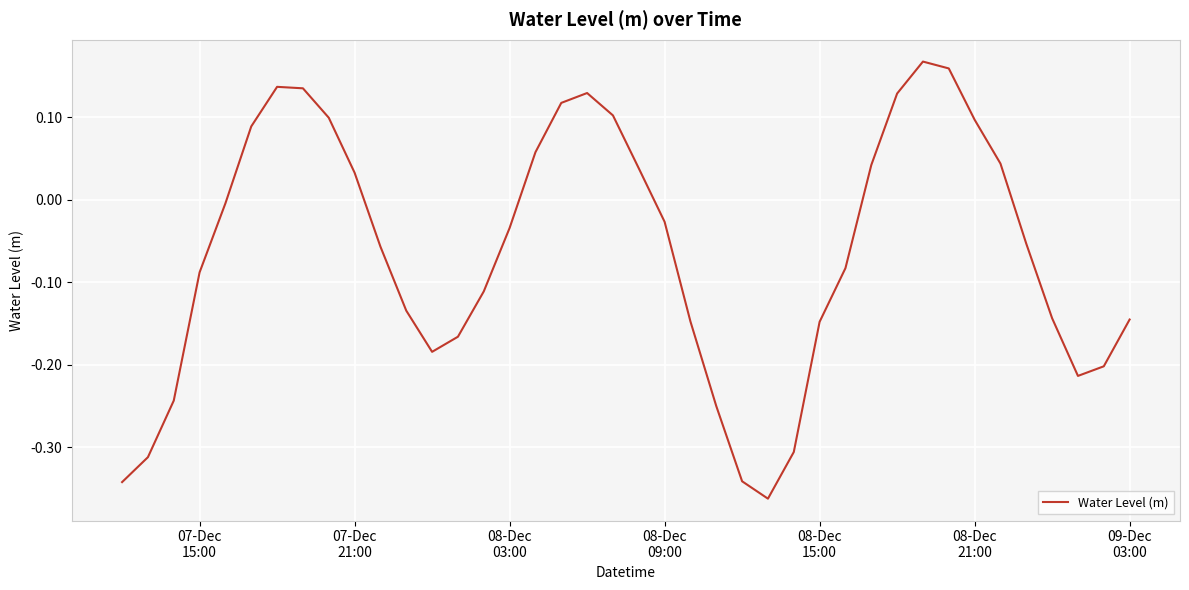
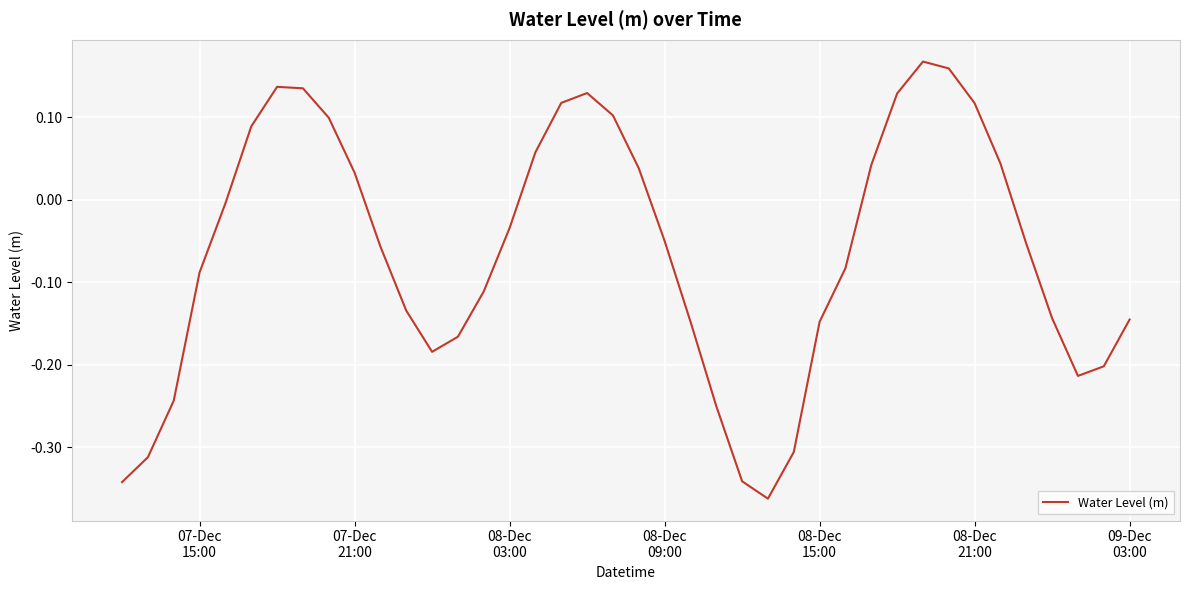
  {
    "07-Dec 15:00": -0.09,
    "07-Dec 21:00": 0.03,
    "08-Dec 03:00": -0.03,
-   "08-Dec 09:00": -0.03,
+   "08-Dec 09:00": -0.05,
    "08-Dec 15:00": -0.15,
-   "08-Dec 21:00": 0.10,
+   "08-Dec 21:00": 0.12,
    "09-Dec 03:00": -0.15
  }
